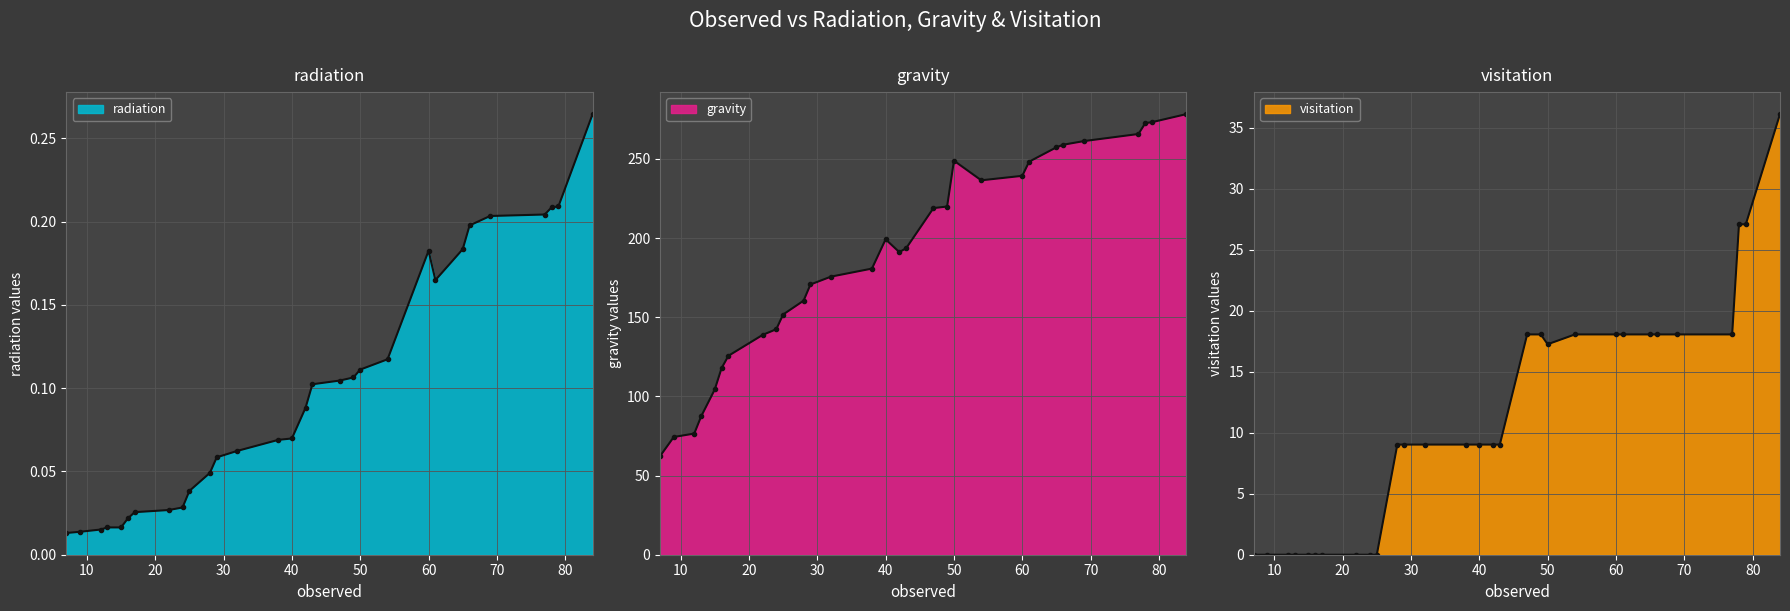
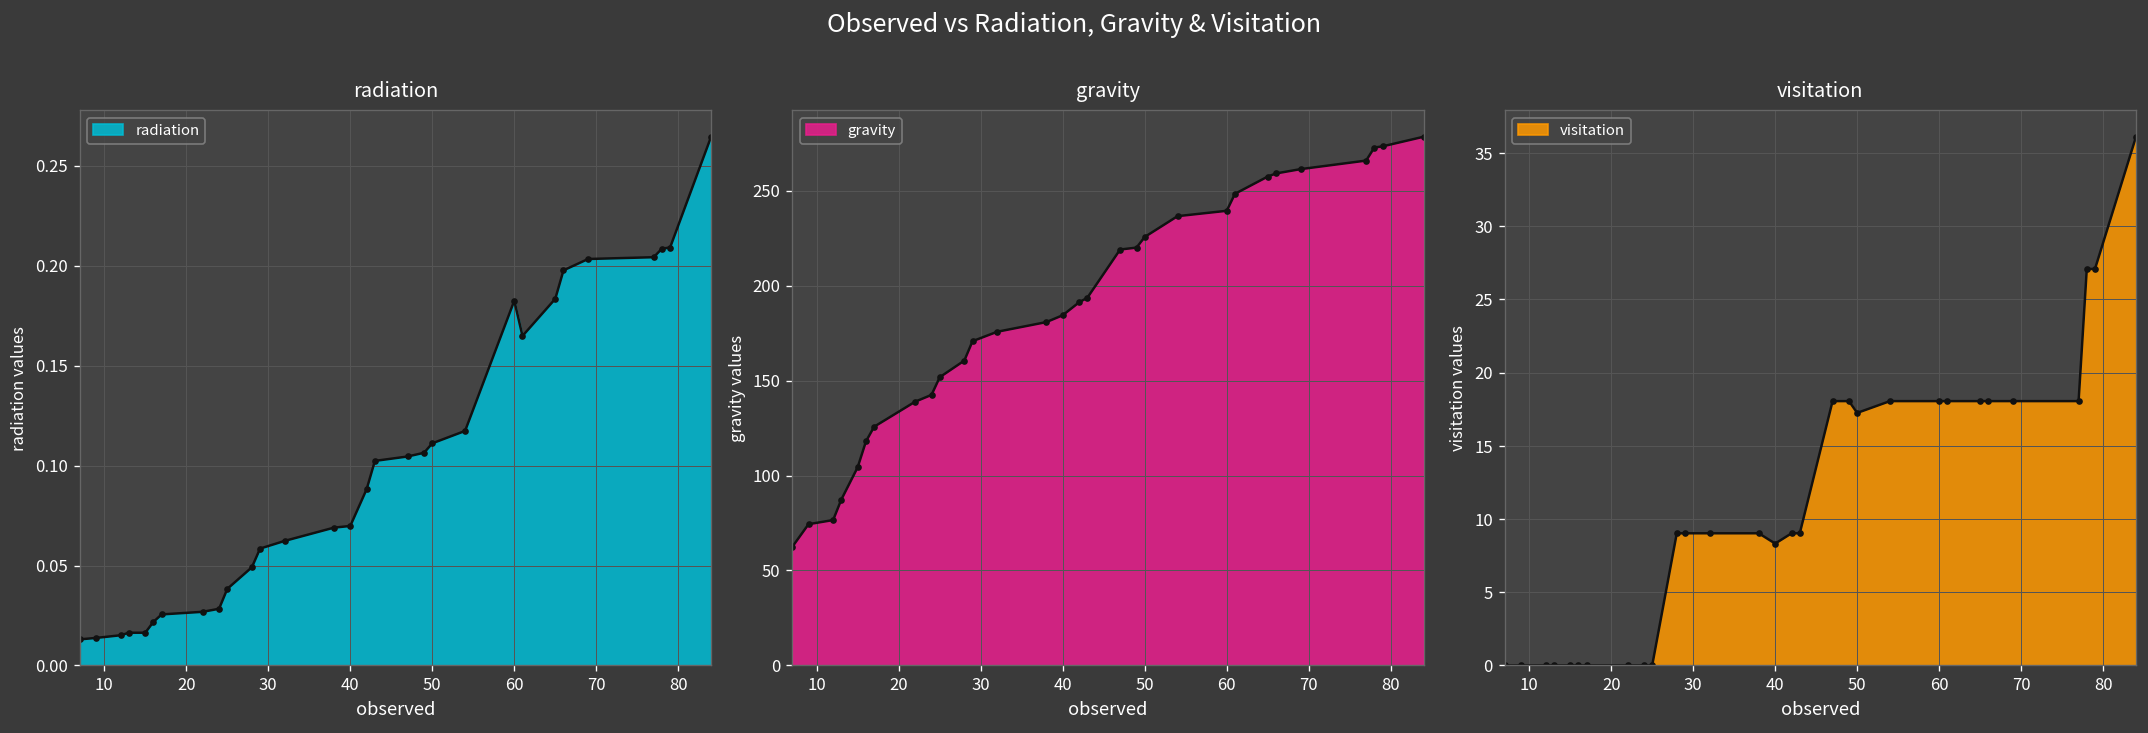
  {
    "radiation": {
      "40": 0.070,
      "50": 0.111,
      "60": 0.182
    },
    "gravity": {
-     "40": 199,
-     "50": 249,
+     "40": 184,
+     "50": 226,
      "60": 239
    },
    "visitation": {
-     "40": 9.0,
+     "40": 8.3,
      "50": 17.2,
      "60": 18.1
    }
  }
